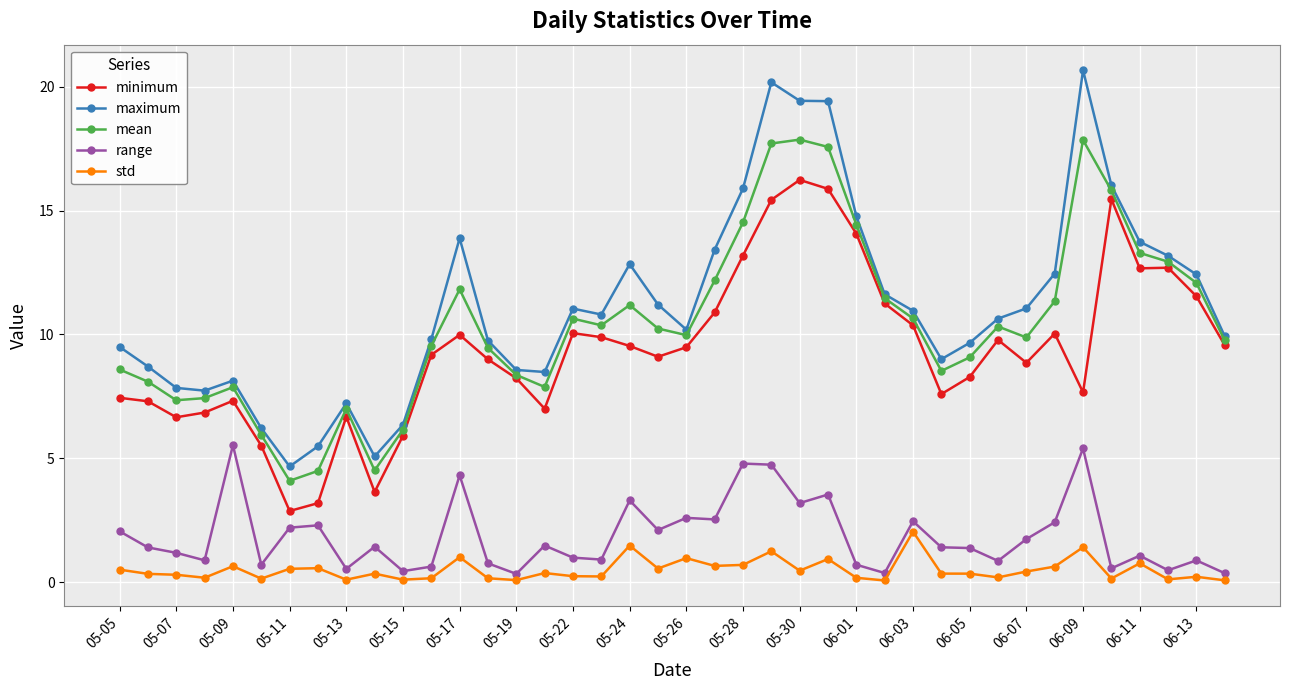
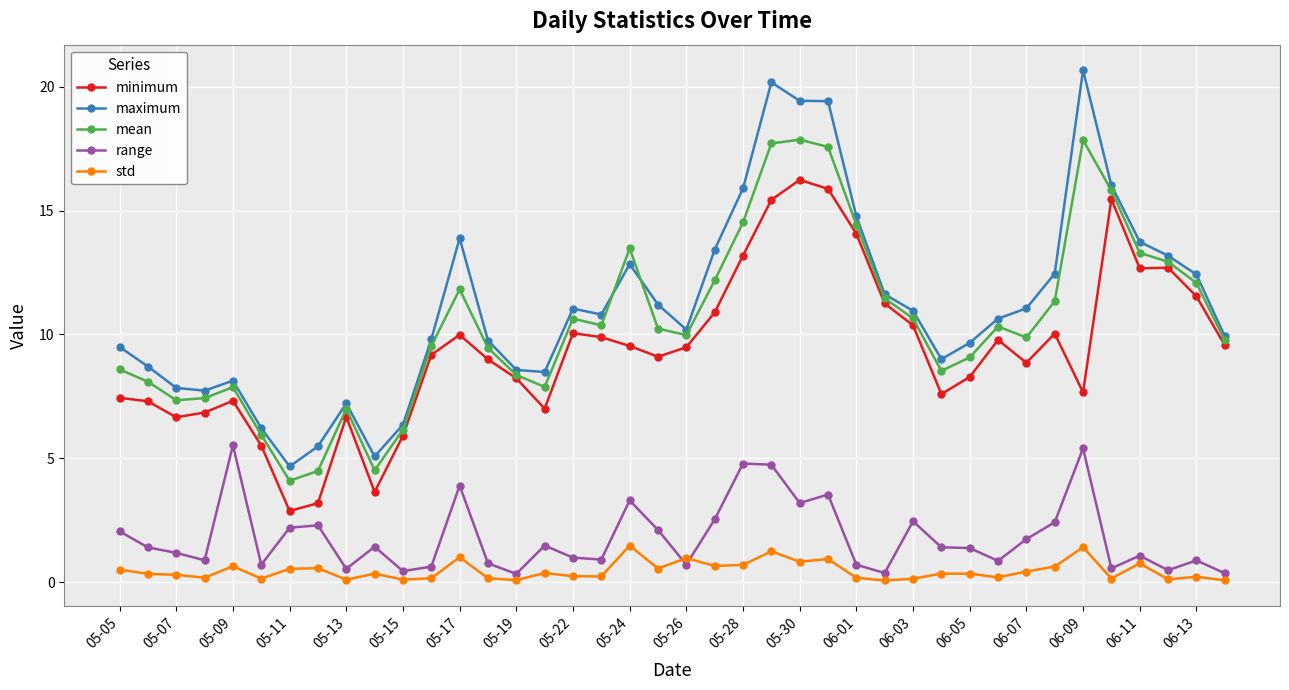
  {
    "minimum": {
      "05-05": 7.4,
      "05-07": 6.7,
      "05-09": 7.3,
      "05-11": 2.9,
      "05-13": 6.7,
      "05-15": 5.9,
      "05-17": 10.0,
      "05-19": 8.2,
      "05-22": 10.1,
      "05-24": 9.5,
      "05-26": 9.5,
      "05-28": 13.2,
      "05-30": 16.2,
      "06-01": 14.1,
      "06-03": 10.4,
      "06-05": 8.3,
      "06-07": 8.9,
      "06-09": 7.7,
      "06-11": 12.7,
      "06-13": 11.5
    },
    "maximum": {
      "05-05": 9.5,
      "05-07": 7.8,
      "05-09": 8.1,
      "05-11": 4.7,
      "05-13": 7.2,
      "05-15": 6.4,
      "05-17": 13.9,
      "05-19": 8.6,
      "05-22": 11.0,
      "05-24": 12.8,
      "05-26": 10.2,
      "05-28": 15.9,
      "05-30": 19.4,
      "06-01": 14.8,
      "06-03": 11.0,
      "06-05": 9.7,
      "06-07": 11.1,
      "06-09": 20.7,
      "06-11": 13.7,
      "06-13": 12.4
    },
    "mean": {
      "05-05": 8.6,
      "05-07": 7.3,
      "05-09": 7.9,
      "05-11": 4.1,
      "05-13": 7.0,
      "05-15": 6.2,
      "05-17": 11.8,
      "05-19": 8.4,
      "05-22": 10.6,
-     "05-24": 11.2,
+     "05-24": 13.5,
      "05-26": 10.0,
      "05-28": 14.5,
      "05-30": 17.9,
      "06-01": 14.4,
      "06-03": 10.6,
      "06-05": 9.1,
      "06-07": 9.9,
      "06-09": 17.8,
      "06-11": 13.3,
      "06-13": 12.1
    },
    "range": {
      "05-05": 2.1,
      "05-07": 1.2,
      "05-09": 5.5,
      "05-11": 2.2,
      "05-13": 0.5,
      "05-15": 0.4,
-     "05-17": 4.3,
+     "05-17": 3.9,
      "05-19": 0.3,
      "05-22": 1.0,
      "05-24": 3.3,
-     "05-26": 2.6,
+     "05-26": 0.7,
      "05-28": 4.8,
      "05-30": 3.2,
      "06-01": 0.7,
      "06-03": 2.5,
      "06-05": 1.4,
      "06-07": 1.7,
      "06-09": 5.4,
      "06-11": 1.1,
      "06-13": 0.9
    },
    "std": {
      "05-05": 0.5,
      "05-07": 0.3,
      "05-09": 0.6,
      "05-11": 0.5,
      "05-13": 0.1,
      "05-15": 0.1,
      "05-17": 1.0,
      "05-19": 0.1,
      "05-22": 0.2,
      "05-24": 1.5,
      "05-26": 1.0,
      "05-28": 0.7,
-     "05-30": 0.5,
+     "05-30": 0.8,
      "06-01": 0.2,
-     "06-03": 2.0,
+     "06-03": 0.1,
      "06-05": 0.3,
      "06-07": 0.4,
      "06-09": 1.4,
      "06-11": 0.8,
      "06-13": 0.2
    }
  }
